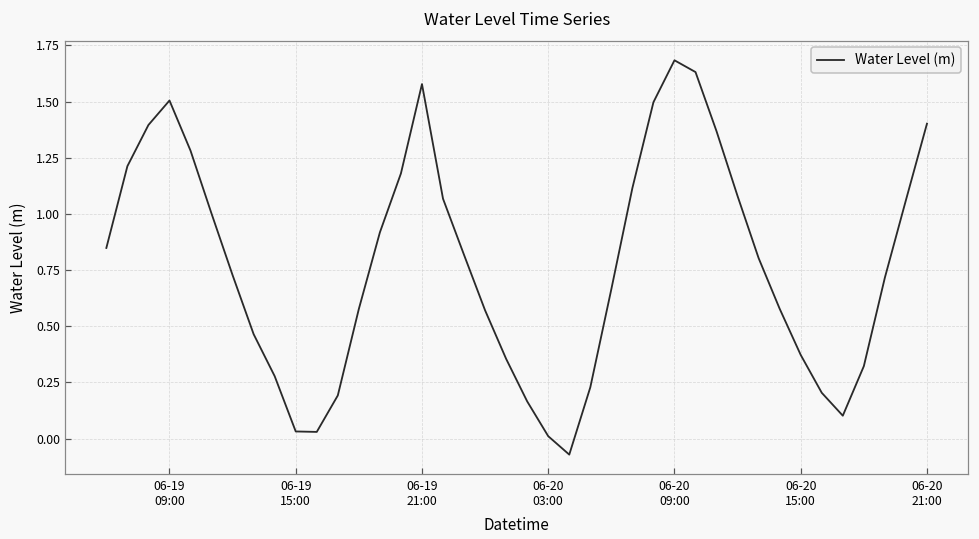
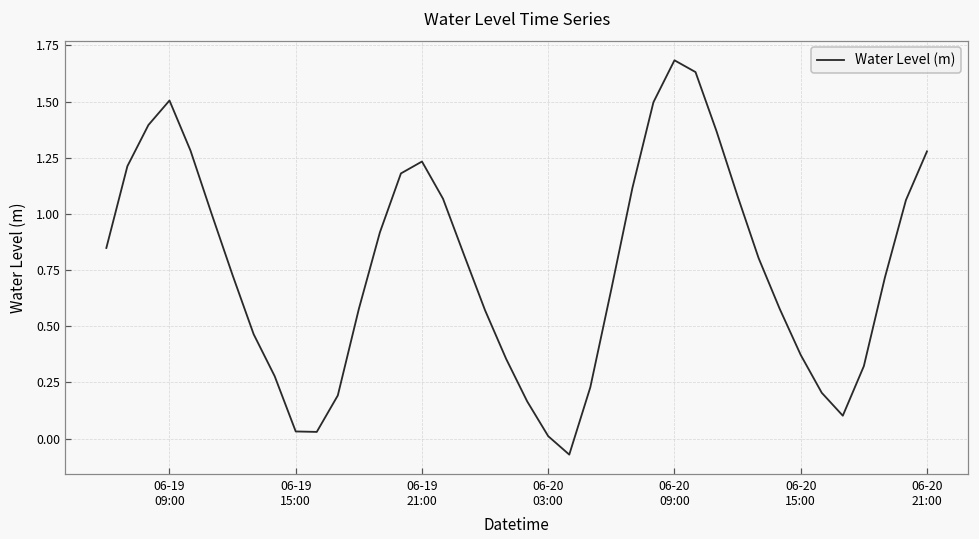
  {
    "06-19 09:00": 1.50,
    "06-19 15:00": 0.03,
-   "06-19 21:00": 1.58,
+   "06-19 21:00": 1.23,
    "06-20 03:00": 0.01,
    "06-20 09:00": 1.68,
    "06-20 15:00": 0.37,
-   "06-20 21:00": 1.40
+   "06-20 21:00": 1.28
  }
